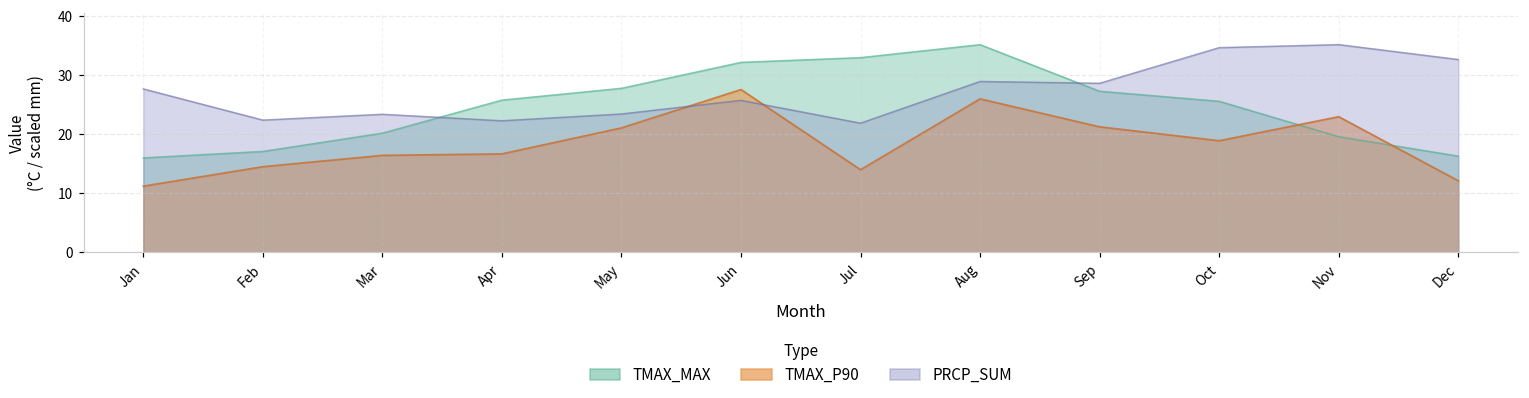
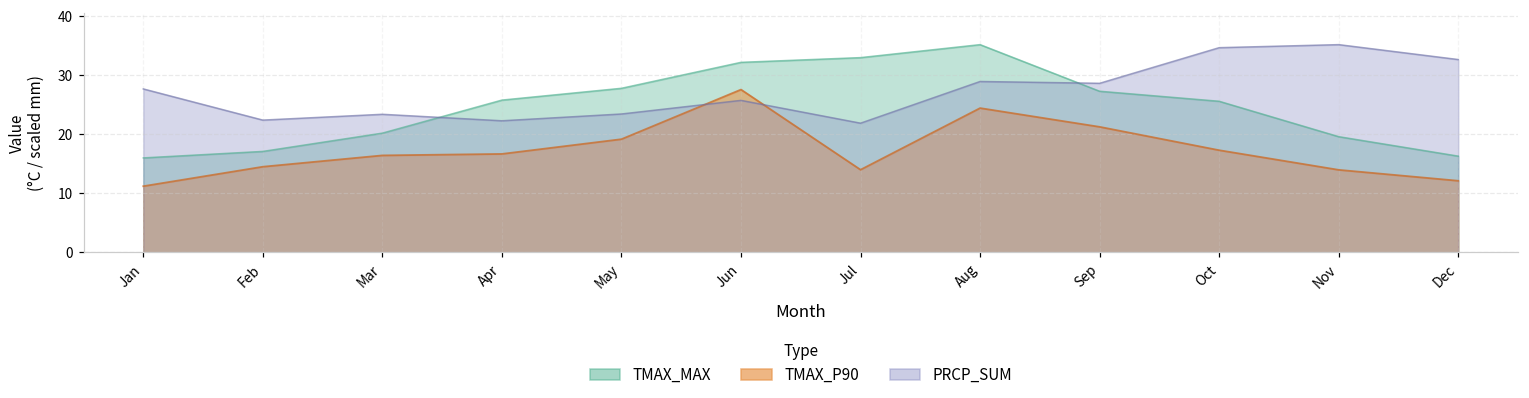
  {
    "TMAX_P90": {
      "Jan": 11,
      "Feb": 15,
      "Mar": 16,
      "Apr": 17,
-     "May": 21,
+     "May": 19,
      "Jun": 28,
      "Jul": 14,
-     "Aug": 26,
+     "Aug": 24,
      "Sep": 21,
-     "Oct": 19,
-     "Nov": 23,
+     "Oct": 17,
+     "Nov": 14,
      "Dec": 12
    }
  }
